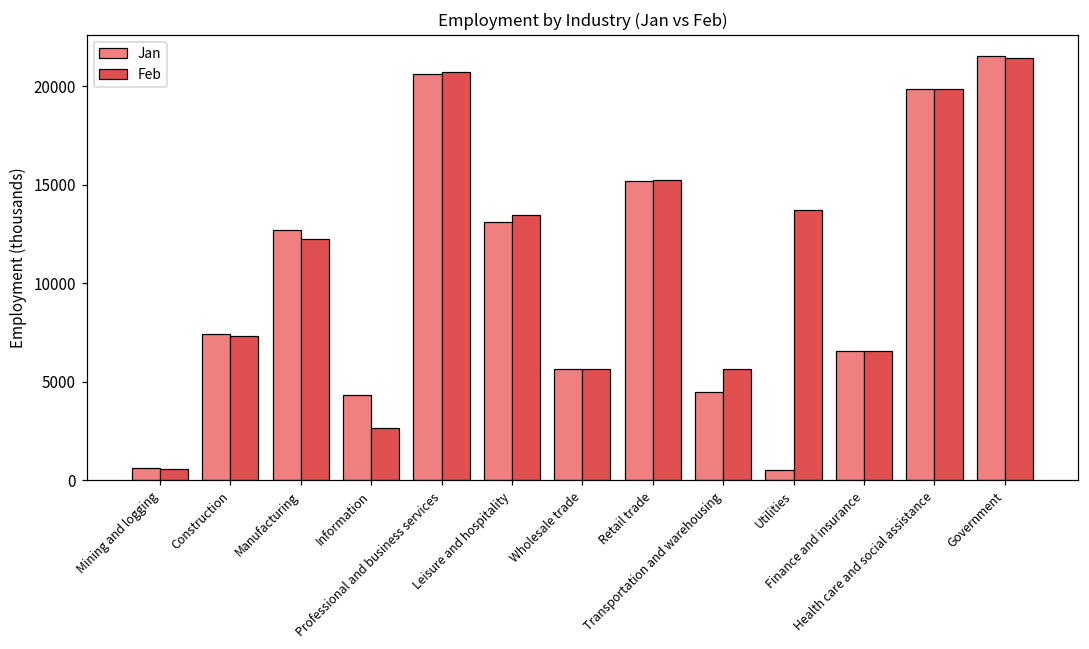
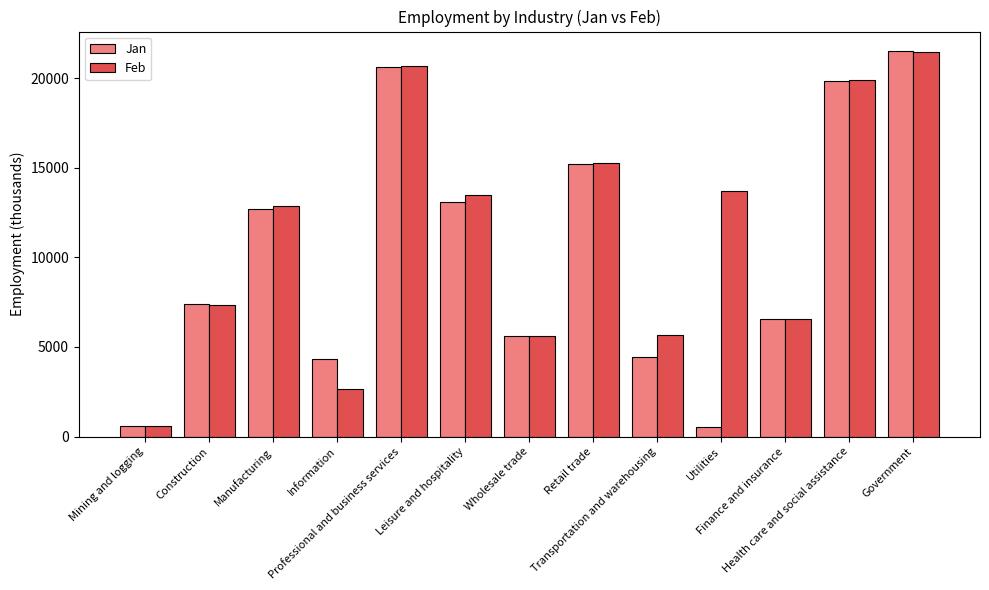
  {
    "Jan": {
      "Mining and logging": 600,
      "Construction": 7400,
      "Manufacturing": 12700,
      "Information": 4300,
      "Professional and business services": 20600,
      "Leisure and hospitality": 13100,
      "Wholesale trade": 5600,
      "Retail trade": 15200,
      "Transportation and warehousing": 4500,
      "Utilities": 500,
      "Finance and insurance": 6500,
      "Health care and social assistance": 19800,
      "Government": 21500
    },
    "Feb": {
      "Mining and logging": 600,
      "Construction": 7300,
-     "Manufacturing": 12200,
+     "Manufacturing": 12800,
      "Information": 2700,
      "Professional and business services": 20700,
      "Leisure and hospitality": 13500,
      "Wholesale trade": 5600,
      "Retail trade": 15200,
      "Transportation and warehousing": 5700,
      "Utilities": 13700,
      "Finance and insurance": 6500,
      "Health care and social assistance": 19900,
      "Government": 21400
    }
  }
